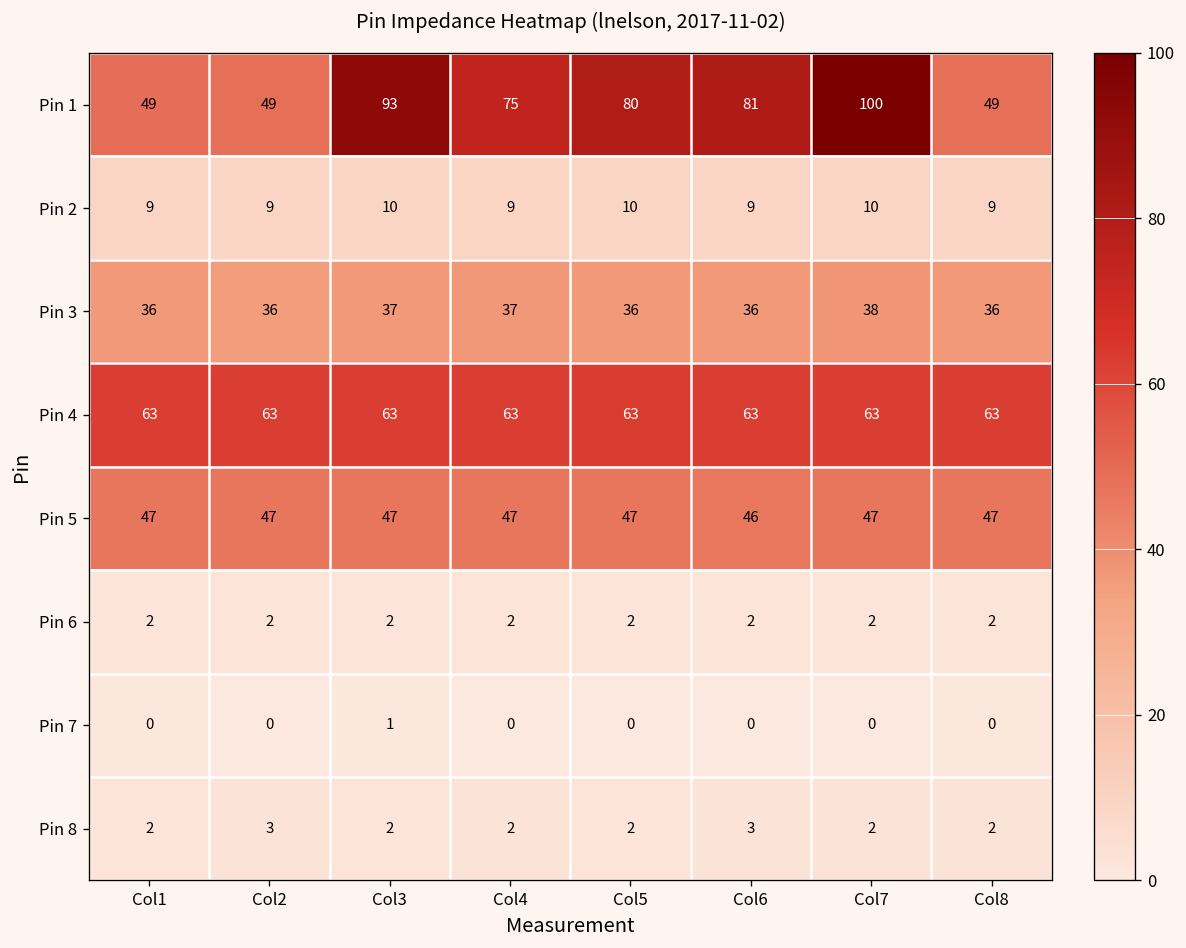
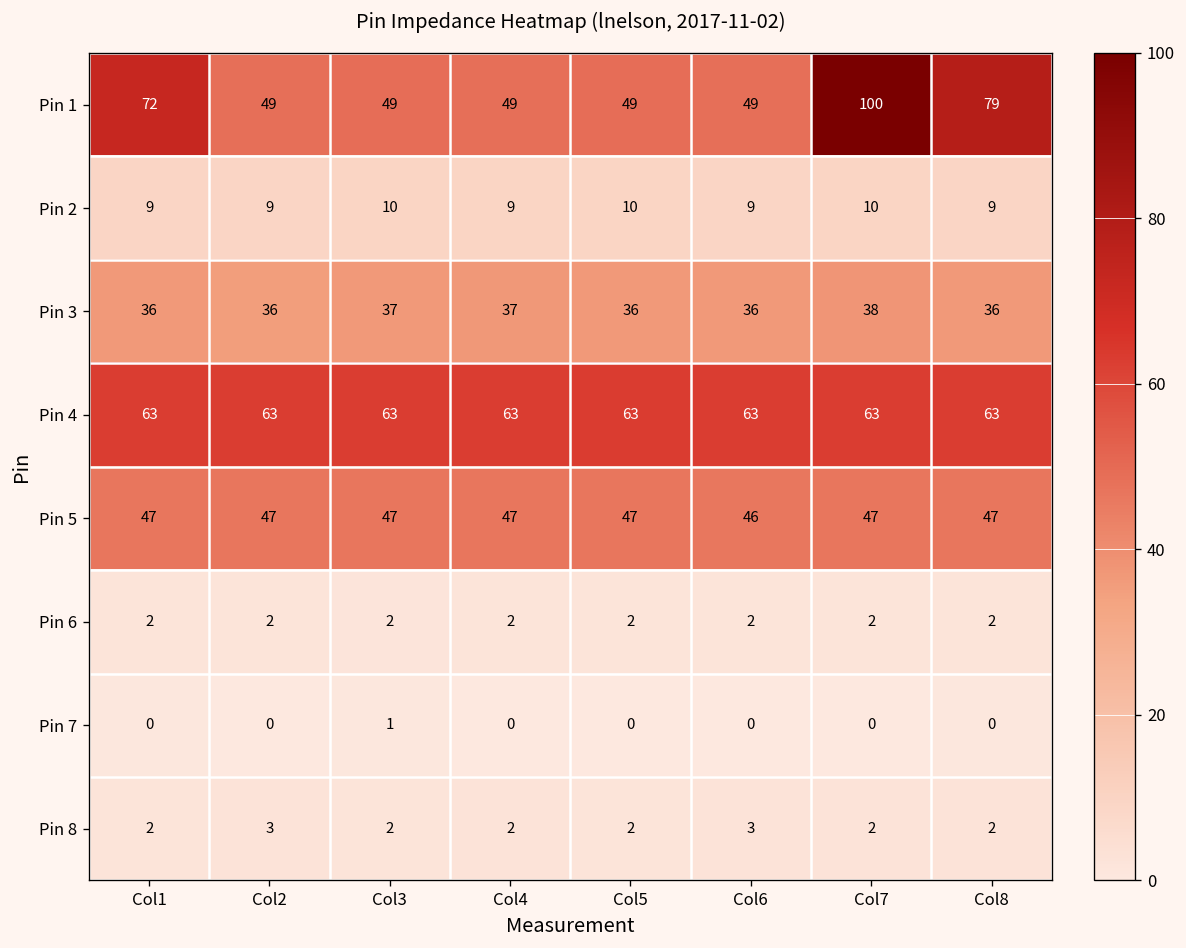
  {
    "Pin 1": {
-     "Col1": 49,
+     "Col1": 72,
      "Col2": 49,
-     "Col3": 93,
-     "Col4": 75,
-     "Col5": 80,
-     "Col6": 81,
+     "Col3": 49,
+     "Col4": 49,
+     "Col5": 49,
+     "Col6": 49,
      "Col7": 100,
-     "Col8": 49
+     "Col8": 79
    },
    "Pin 2": {
      "Col1": 9,
      "Col2": 9,
      "Col3": 10,
      "Col4": 9,
      "Col5": 10,
      "Col6": 9,
      "Col7": 10,
      "Col8": 9
    },
    "Pin 3": {
      "Col1": 36,
      "Col2": 36,
      "Col3": 37,
      "Col4": 37,
      "Col5": 36,
      "Col6": 36,
      "Col7": 38,
      "Col8": 36
    },
    "Pin 4": {
      "Col1": 63,
      "Col2": 63,
      "Col3": 63,
      "Col4": 63,
      "Col5": 63,
      "Col6": 63,
      "Col7": 63,
      "Col8": 63
    },
    "Pin 5": {
      "Col1": 47,
      "Col2": 47,
      "Col3": 47,
      "Col4": 47,
      "Col5": 47,
      "Col6": 46,
      "Col7": 47,
      "Col8": 47
    },
    "Pin 6": {
      "Col1": 2,
      "Col2": 2,
      "Col3": 2,
      "Col4": 2,
      "Col5": 2,
      "Col6": 2,
      "Col7": 2,
      "Col8": 2
    },
    "Pin 7": {
      "Col1": 0,
      "Col2": 0,
      "Col3": 1,
      "Col4": 0,
      "Col5": 0,
      "Col6": 0,
      "Col7": 0,
      "Col8": 0
    },
    "Pin 8": {
      "Col1": 2,
      "Col2": 3,
      "Col3": 2,
      "Col4": 2,
      "Col5": 2,
      "Col6": 3,
      "Col7": 2,
      "Col8": 2
    }
  }
